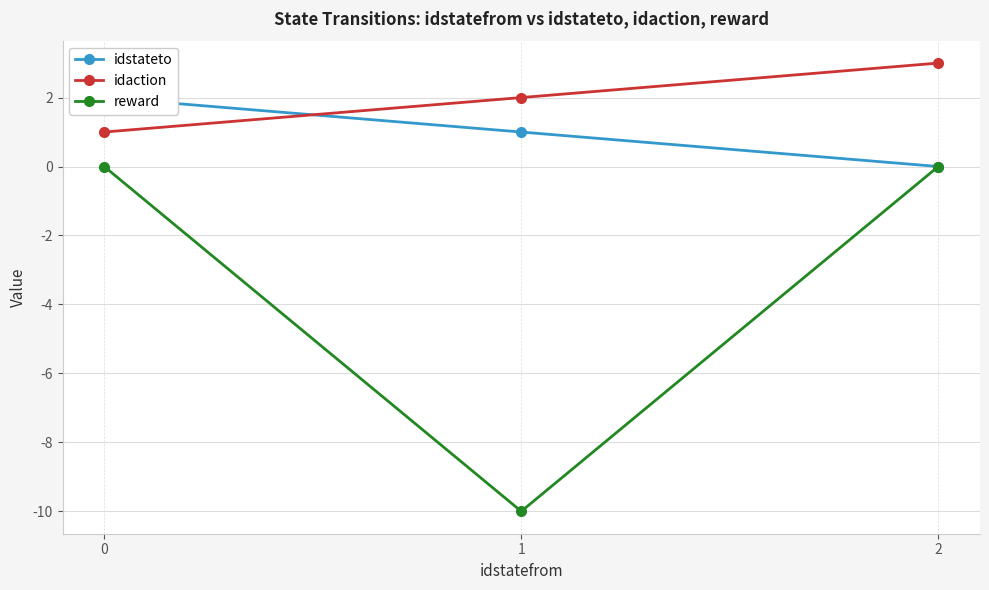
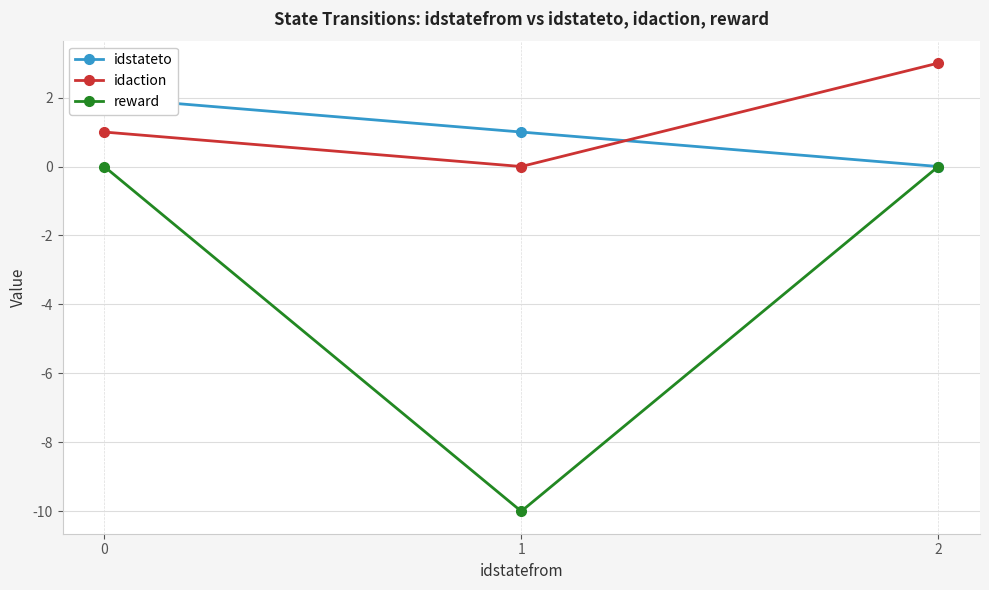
  {
    "idstateto": {
      "1": 1
    },
    "idaction": {
      "0": 1,
-     "1": 2,
+     "1": 0,
      "2": 3
    },
    "reward": {
      "0": 0,
      "1": -10
    }
  }
